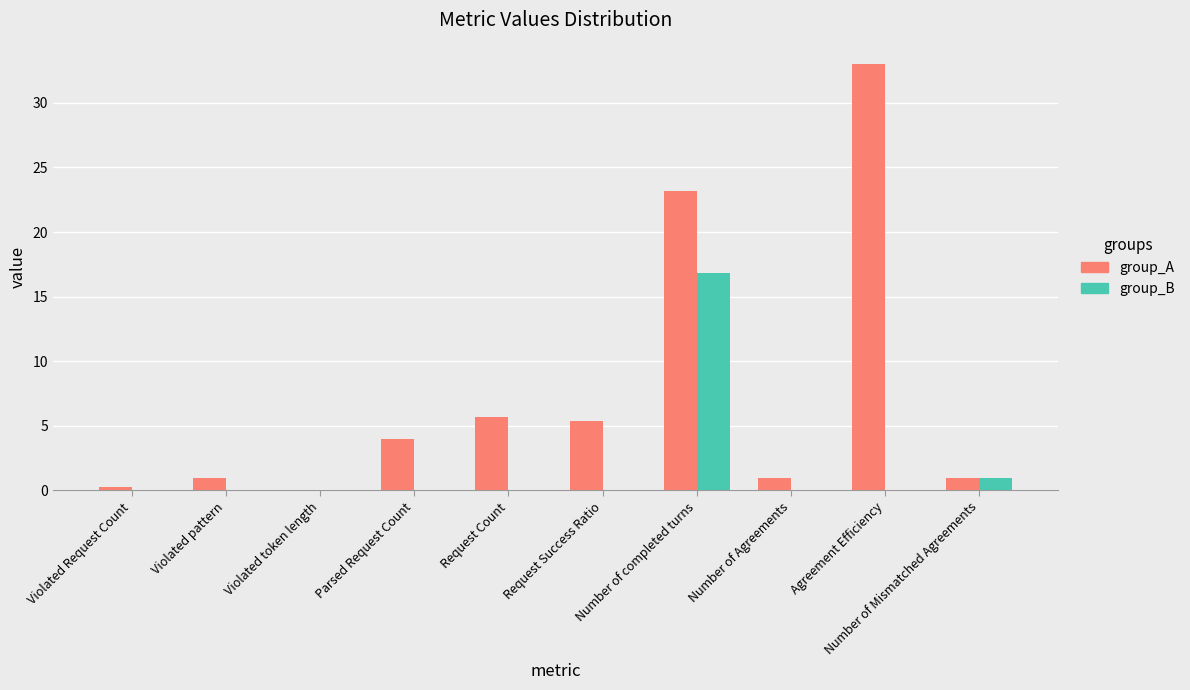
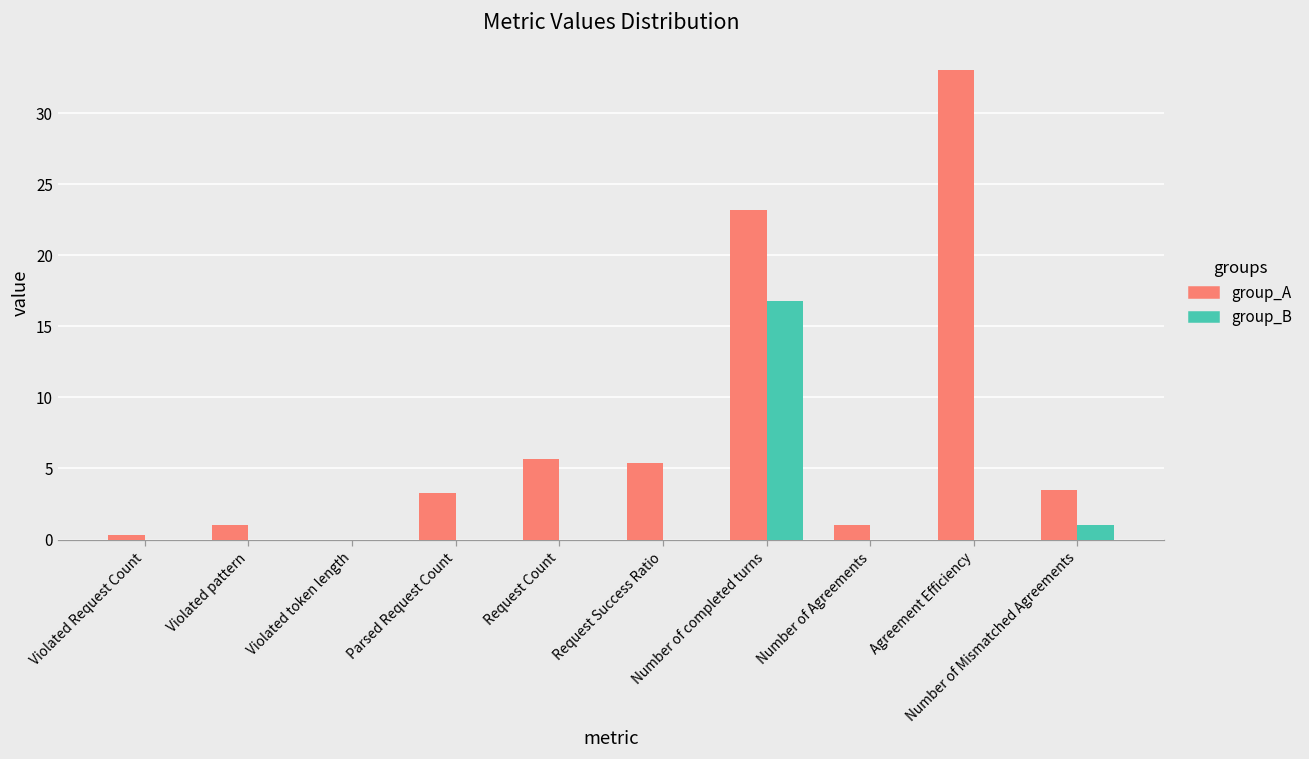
  {
    "group_A": {
      "Violated Request Count": 0.3,
      "Violated pattern": 1.0,
      "Violated token length": 0.0,
-     "Parsed Request Count": 4.0,
+     "Parsed Request Count": 3.3,
      "Request Count": 5.7,
      "Request Success Ratio": 5.4,
      "Number of completed turns": 23.2,
      "Number of Agreements": 1.0,
      "Agreement Efficiency": 33.0,
-     "Number of Mismatched Agreements": 1.0
+     "Number of Mismatched Agreements": 3.5
    },
    "group_B": {
      "Violated Request Count": 0.0,
      "Violated pattern": 0.0,
      "Violated token length": 0.0,
      "Parsed Request Count": 0.0,
      "Request Count": 0.0,
      "Request Success Ratio": 0.0,
      "Number of completed turns": 16.8,
      "Number of Agreements": 0.0,
      "Agreement Efficiency": 0.0,
      "Number of Mismatched Agreements": 1.0
    }
  }
